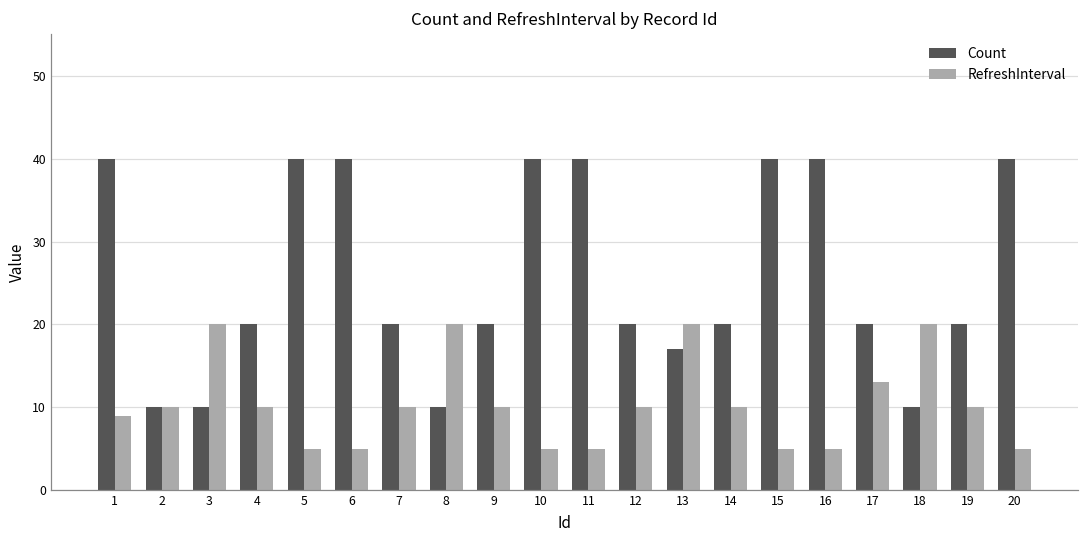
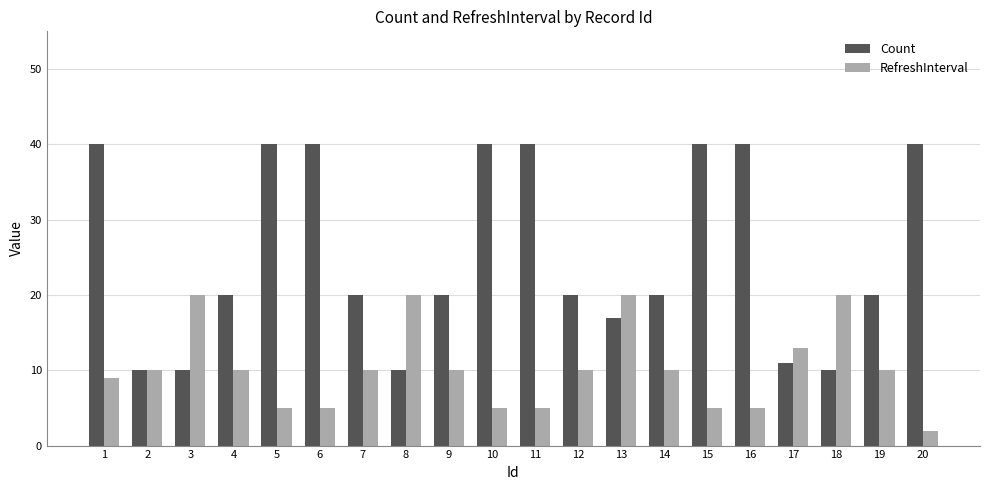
  {
    "Count": {
      "1": 40,
      "2": 10,
      "3": 10,
      "4": 20,
      "5": 40,
      "6": 40,
      "7": 20,
      "8": 10,
      "9": 20,
      "10": 40,
      "11": 40,
      "12": 20,
      "13": 17,
      "14": 20,
      "15": 40,
      "16": 40,
-     "17": 20,
+     "17": 11,
      "18": 10,
      "19": 20,
      "20": 40
    },
    "RefreshInterval": {
      "1": 9,
      "2": 10,
      "3": 20,
      "4": 10,
      "5": 5,
      "6": 5,
      "7": 10,
      "8": 20,
      "9": 10,
      "10": 5,
      "11": 5,
      "12": 10,
      "13": 20,
      "14": 10,
      "15": 5,
      "16": 5,
      "17": 13,
      "18": 20,
      "19": 10,
-     "20": 5
+     "20": 2
    }
  }
